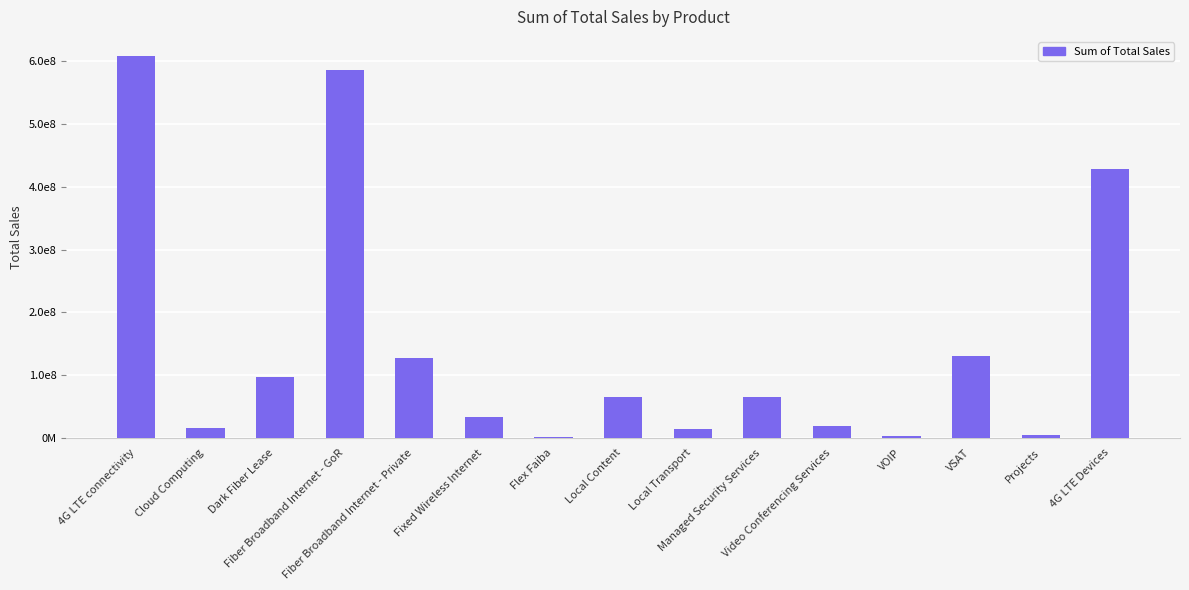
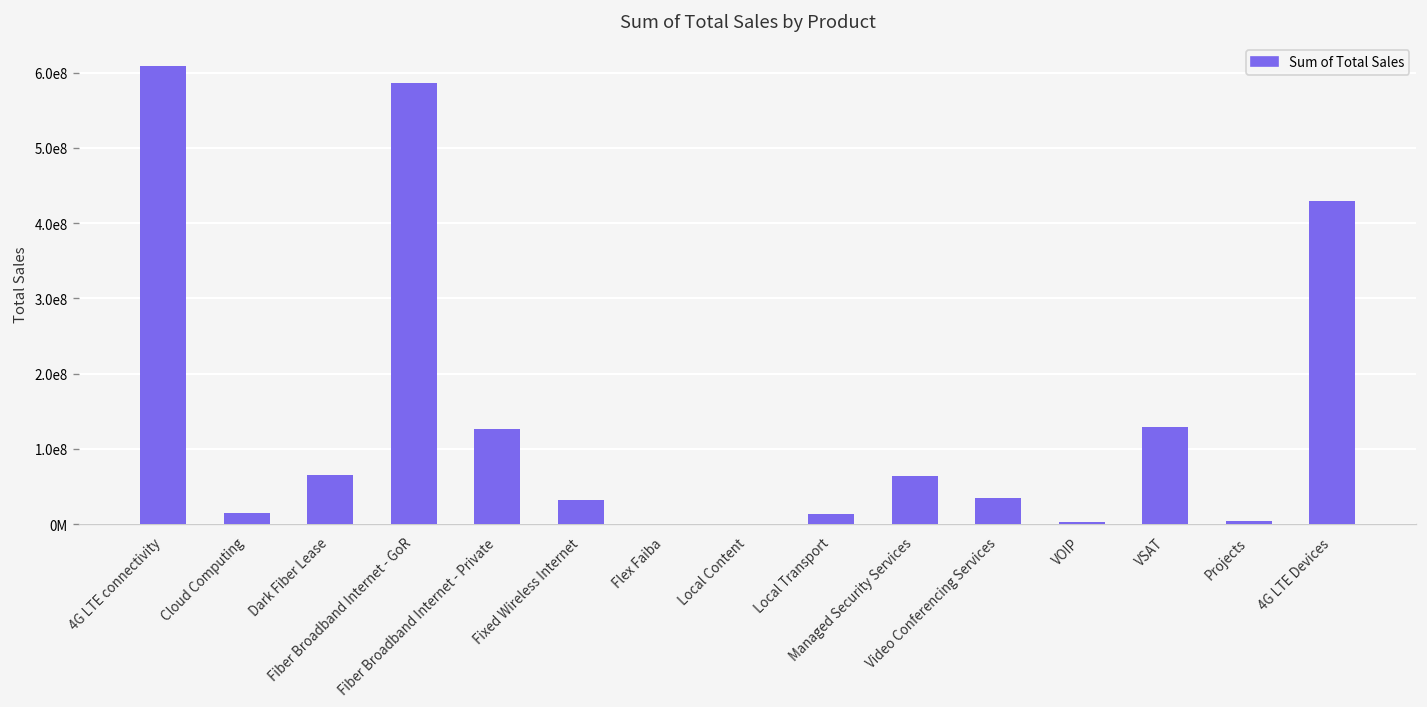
  {
    "4G LTE connectivity": 610000000,
    "Cloud Computing": 20000000,
-   "Dark Fiber Lease": 100000000,
+   "Dark Fiber Lease": 70000000,
    "Fiber Broadband Internet - GoR": 590000000,
    "Fiber Broadband Internet - Private": 130000000,
    "Fixed Wireless Internet": 30000000,
-   "Local Content": 70000000,
+   "Local Content": 0,
    "Local Transport": 10000000,
    "Managed Security Services": 60000000,
-   "Video Conferencing Services": 20000000,
+   "Video Conferencing Services": 30000000,
    "VSAT": 130000000,
    "Projects": 0,
    "4G LTE Devices": 430000000
  }
